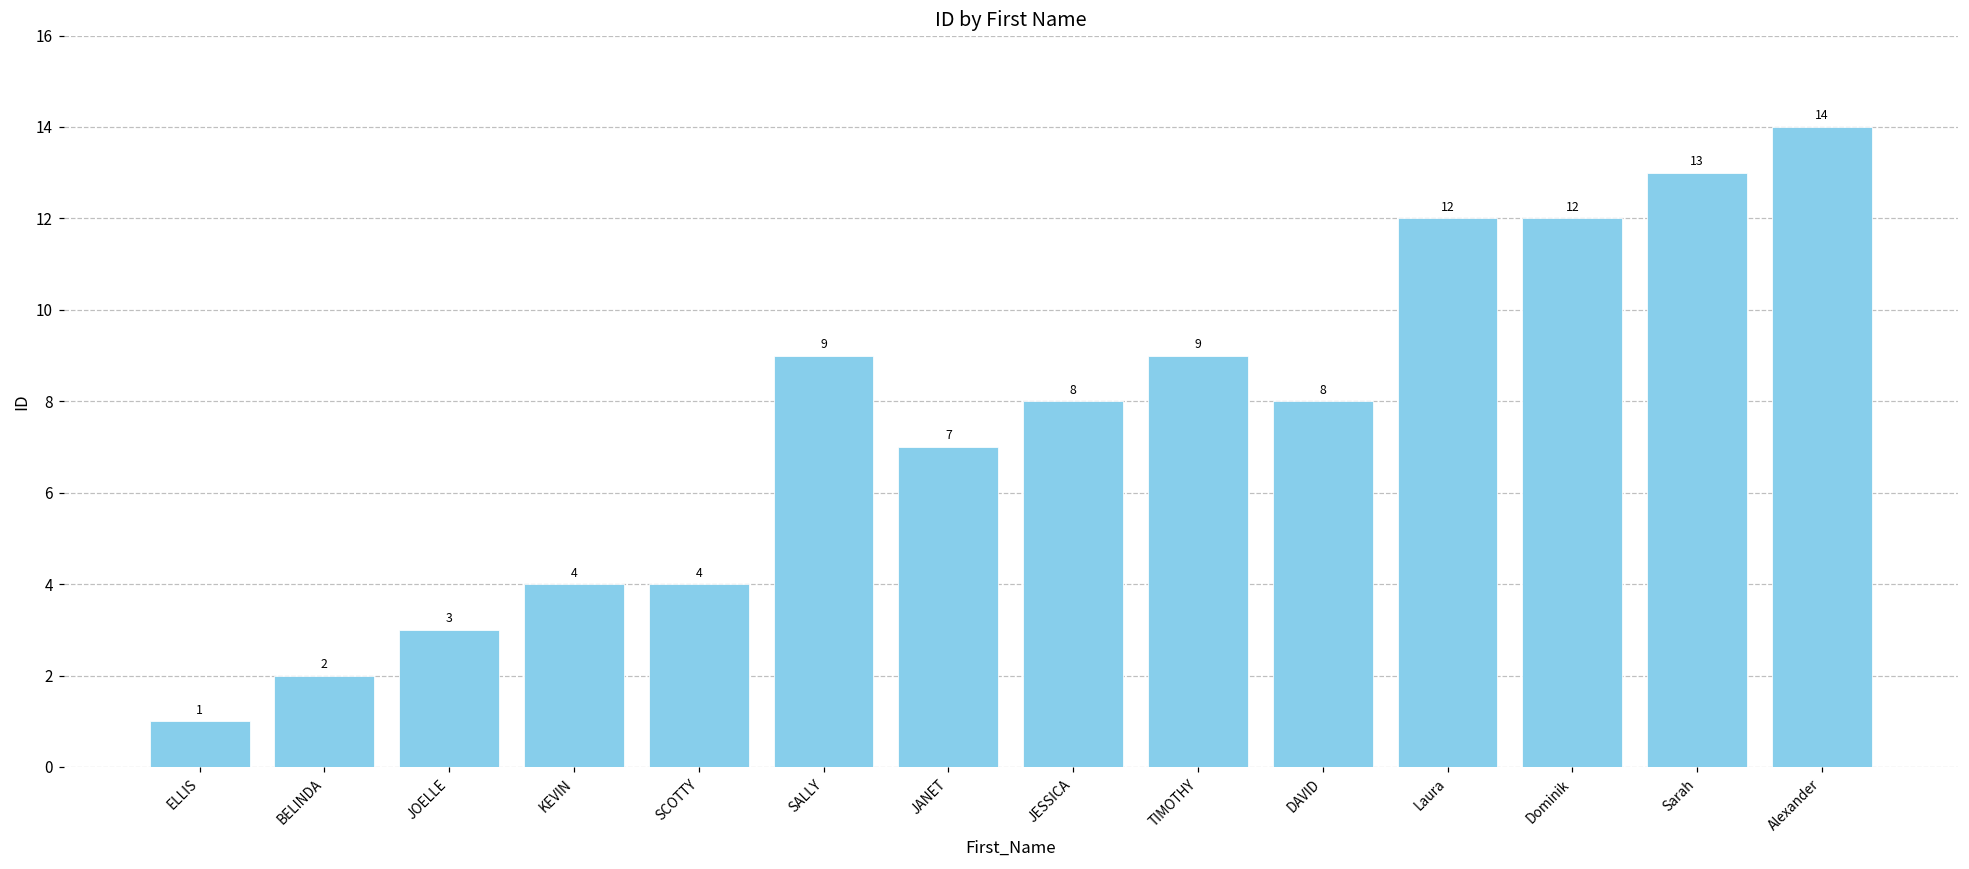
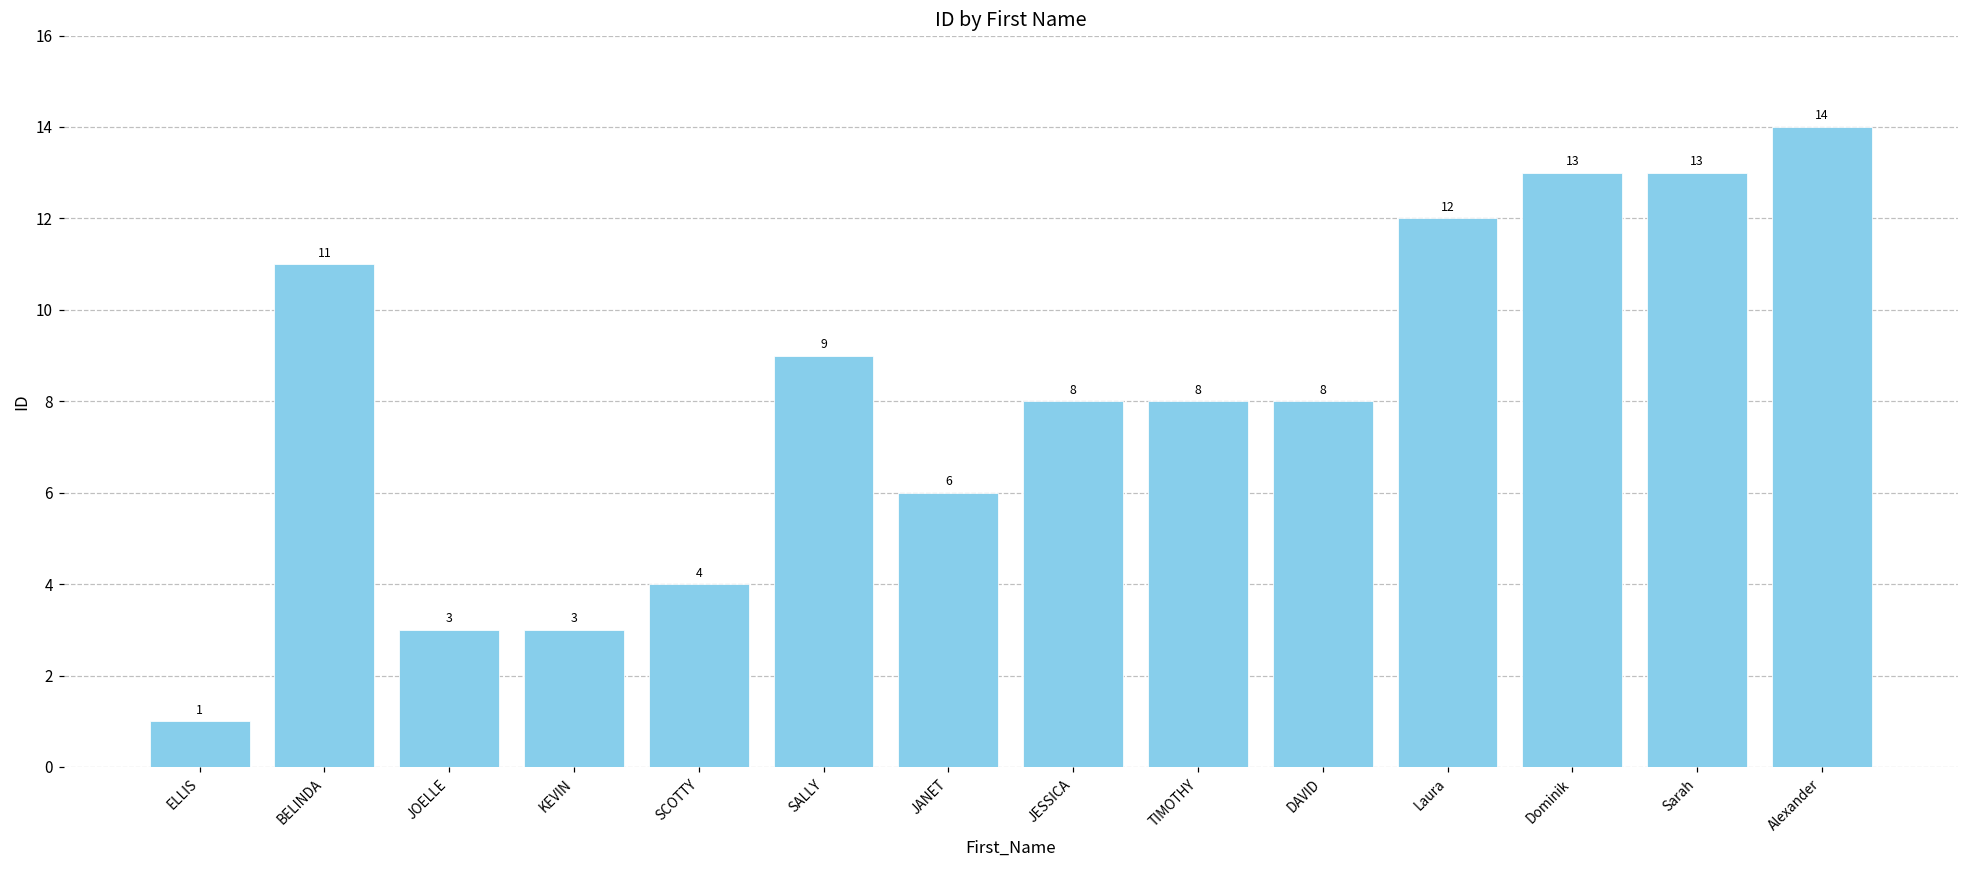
  {
    "ELLIS": 1,
-   "BELINDA": 2,
+   "BELINDA": 11,
    "JOELLE": 3,
-   "KEVIN": 4,
+   "KEVIN": 3,
    "SCOTTY": 4,
    "SALLY": 9,
-   "JANET": 7,
+   "JANET": 6,
    "JESSICA": 8,
-   "TIMOTHY": 9,
+   "TIMOTHY": 8,
    "DAVID": 8,
    "Laura": 12,
-   "Dominik": 12,
+   "Dominik": 13,
    "Sarah": 13,
    "Alexander": 14
  }
